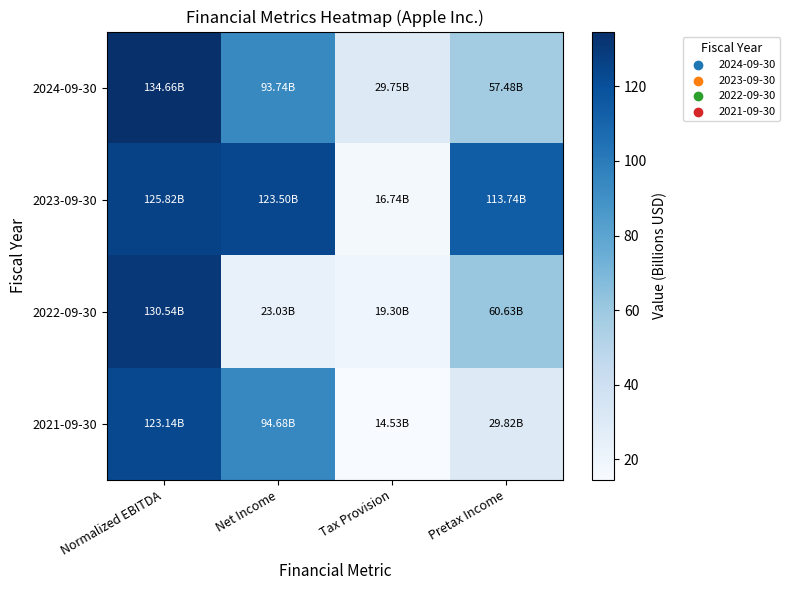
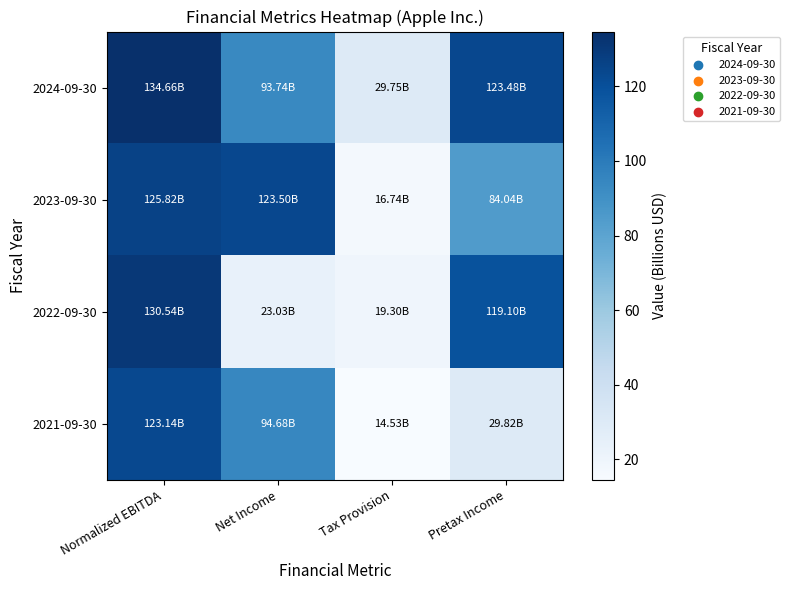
  {
    "2024-09-30": {
      "Normalized EBITDA": "134.66B",
      "Net Income": "93.74B",
      "Tax Provision": "29.75B",
-     "Pretax Income": "57.48B"
+     "Pretax Income": "123.48B"
    },
    "2023-09-30": {
      "Normalized EBITDA": "125.82B",
      "Net Income": "123.50B",
      "Tax Provision": "16.74B",
-     "Pretax Income": "113.74B"
+     "Pretax Income": "84.04B"
    },
    "2022-09-30": {
      "Normalized EBITDA": "130.54B",
      "Net Income": "23.03B",
      "Tax Provision": "19.30B",
-     "Pretax Income": "60.63B"
+     "Pretax Income": "119.10B"
    },
    "2021-09-30": {
      "Normalized EBITDA": "123.14B",
      "Net Income": "94.68B",
      "Tax Provision": "14.53B",
      "Pretax Income": "29.82B"
    }
  }
